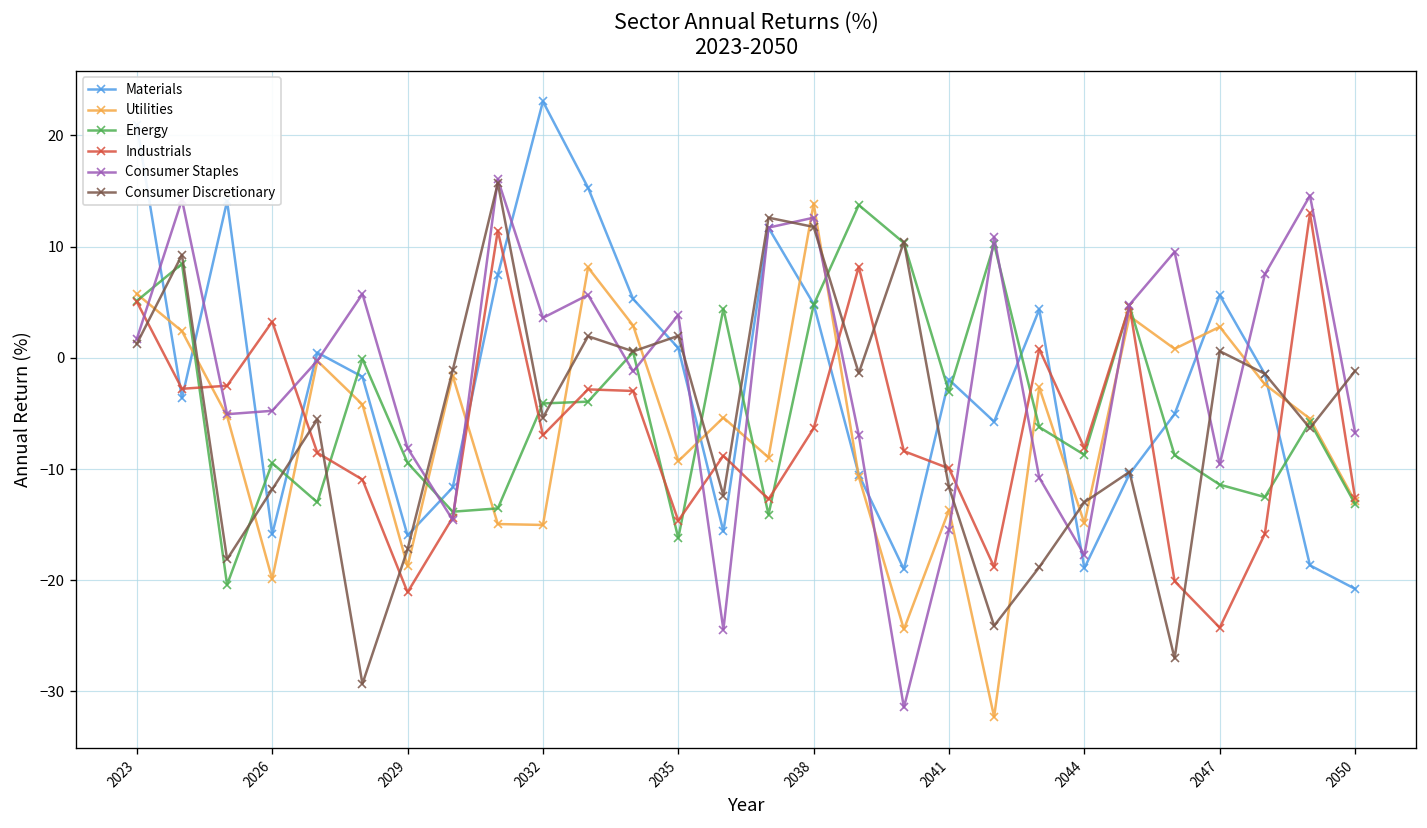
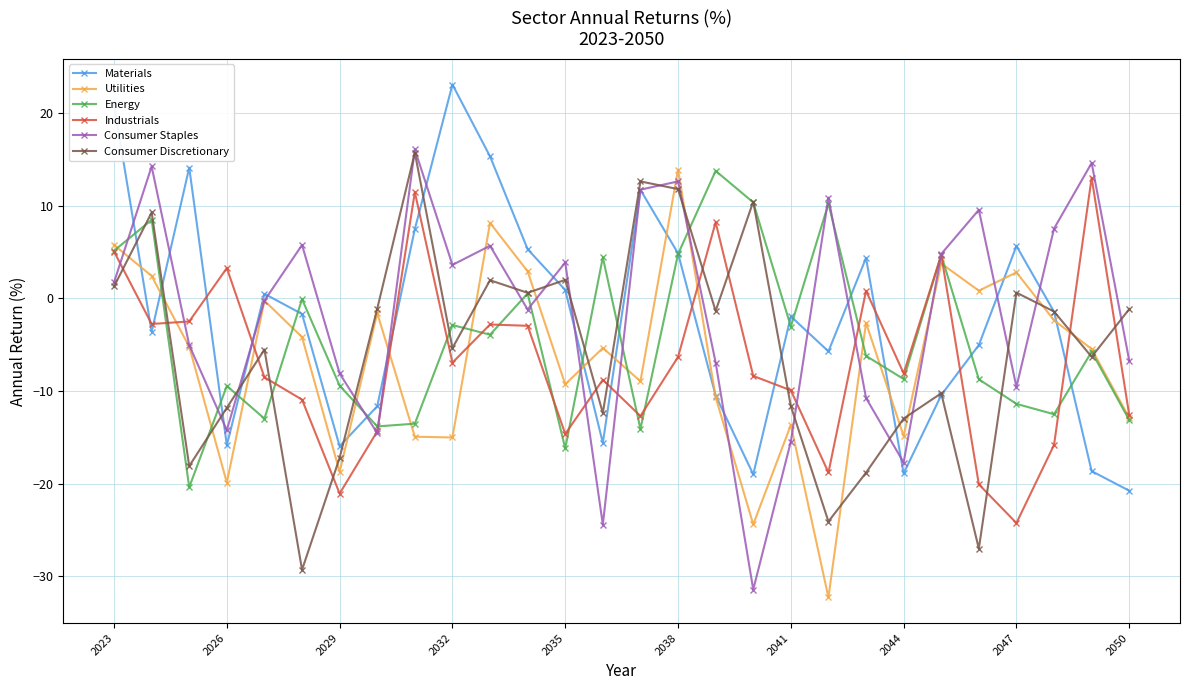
  {
    "Materials": {
      "2026": -16,
      "2029": -16,
      "2032": 23,
      "2035": 1,
      "2041": -2,
      "2044": -19,
      "2047": 6,
      "2050": -21
    },
    "Utilities": {
      "2023": 6,
      "2026": -20,
      "2029": -19,
      "2032": -15,
      "2035": -9,
      "2038": 14,
      "2041": -14,
      "2044": -15,
      "2047": 3
    },
    "Energy": {
      "2026": -9,
      "2029": -9,
-     "2032": -4,
+     "2032": -3,
      "2035": -16,
      "2041": -3,
      "2044": -9,
      "2047": -11
    },
    "Industrials": {
      "2026": 3,
      "2029": -21,
      "2032": -7,
      "2035": -15,
      "2038": -6,
      "2041": -10,
      "2044": -8,
      "2047": -24,
      "2050": -13
    },
    "Consumer Staples": {
      "2023": 2,
-     "2026": -5,
+     "2026": -14,
      "2029": -8,
      "2032": 4,
      "2035": 4,
      "2038": 13,
      "2041": -15,
      "2044": -18,
      "2047": -10,
      "2050": -7
    },
    "Consumer Discretionary": {
      "2023": 1,
      "2026": -12,
      "2029": -17,
      "2032": -5,
      "2035": 2,
      "2038": 12,
      "2041": -12,
      "2044": -13,
      "2047": 1,
      "2050": -1
    }
  }
